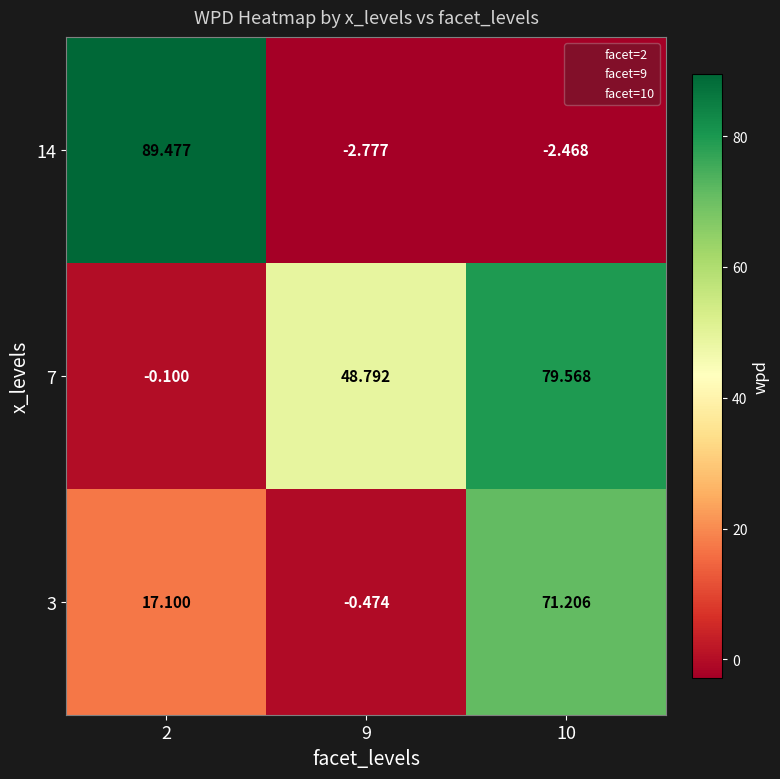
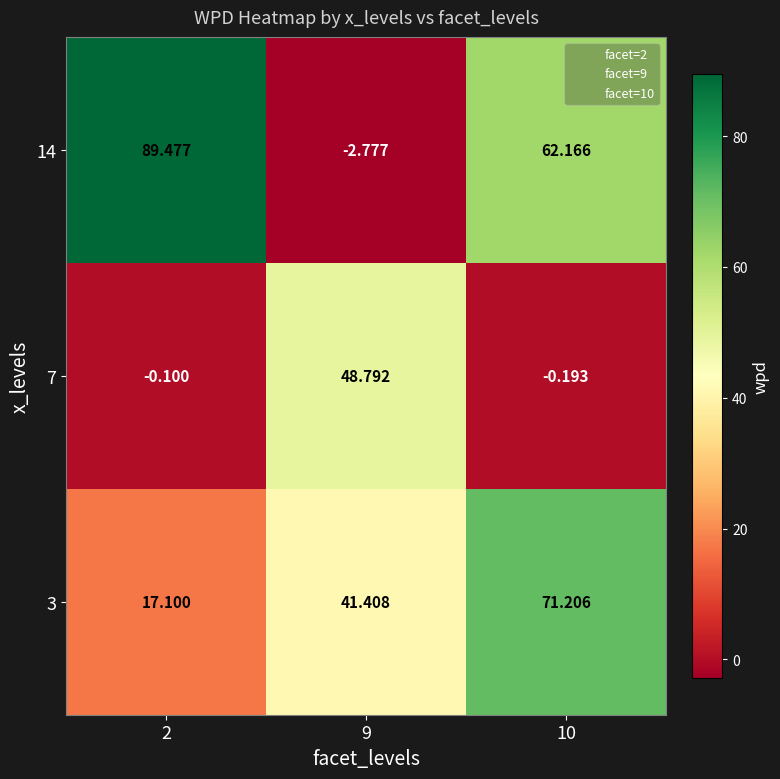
  {
    "14": {
-     "10": -2.468
+     "10": 62.166
    },
    "7": {
-     "10": 79.568
+     "10": -0.193
    },
    "3": {
-     "9": -0.474
+     "9": 41.408
    }
  }
